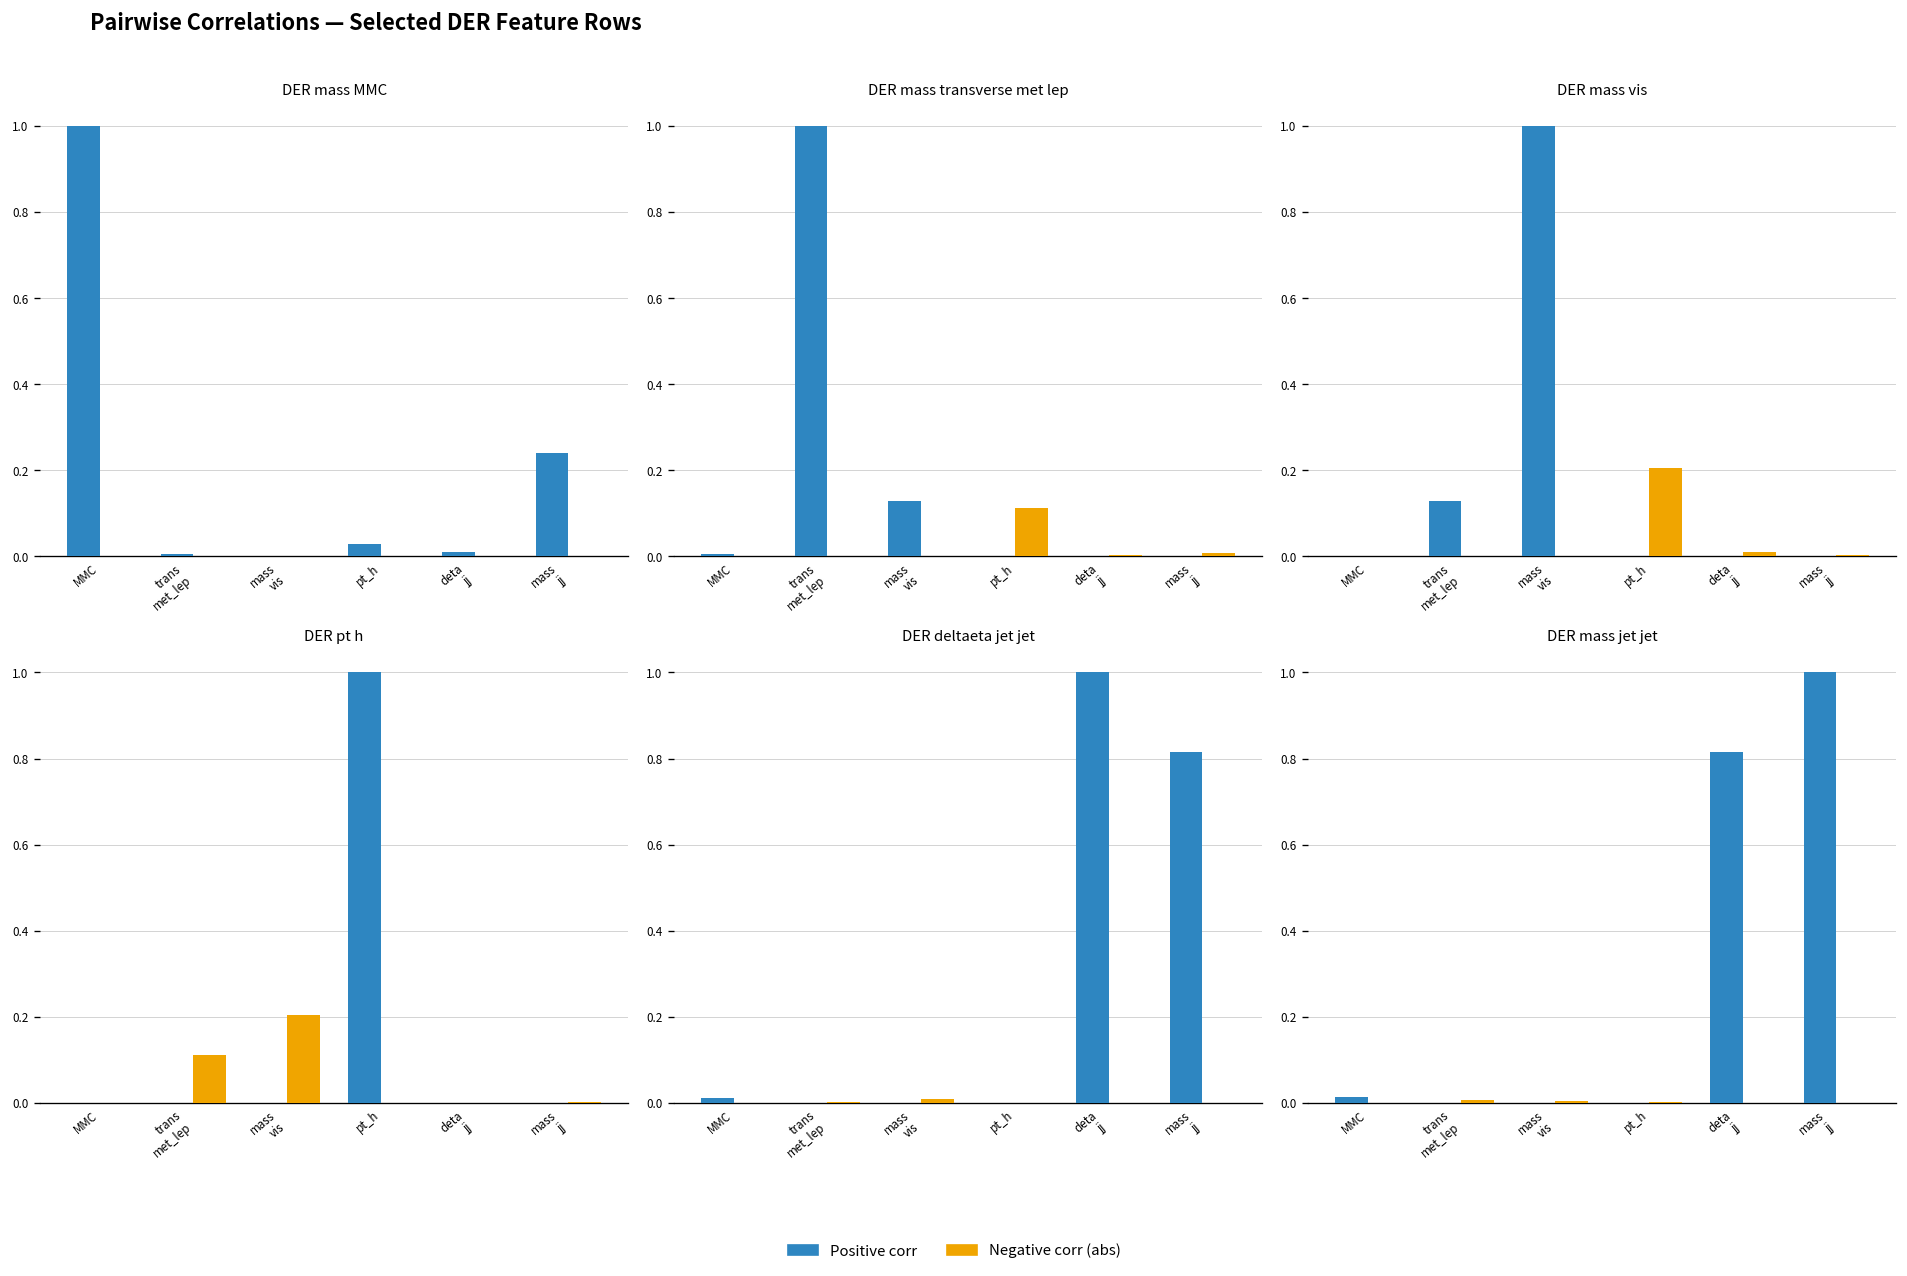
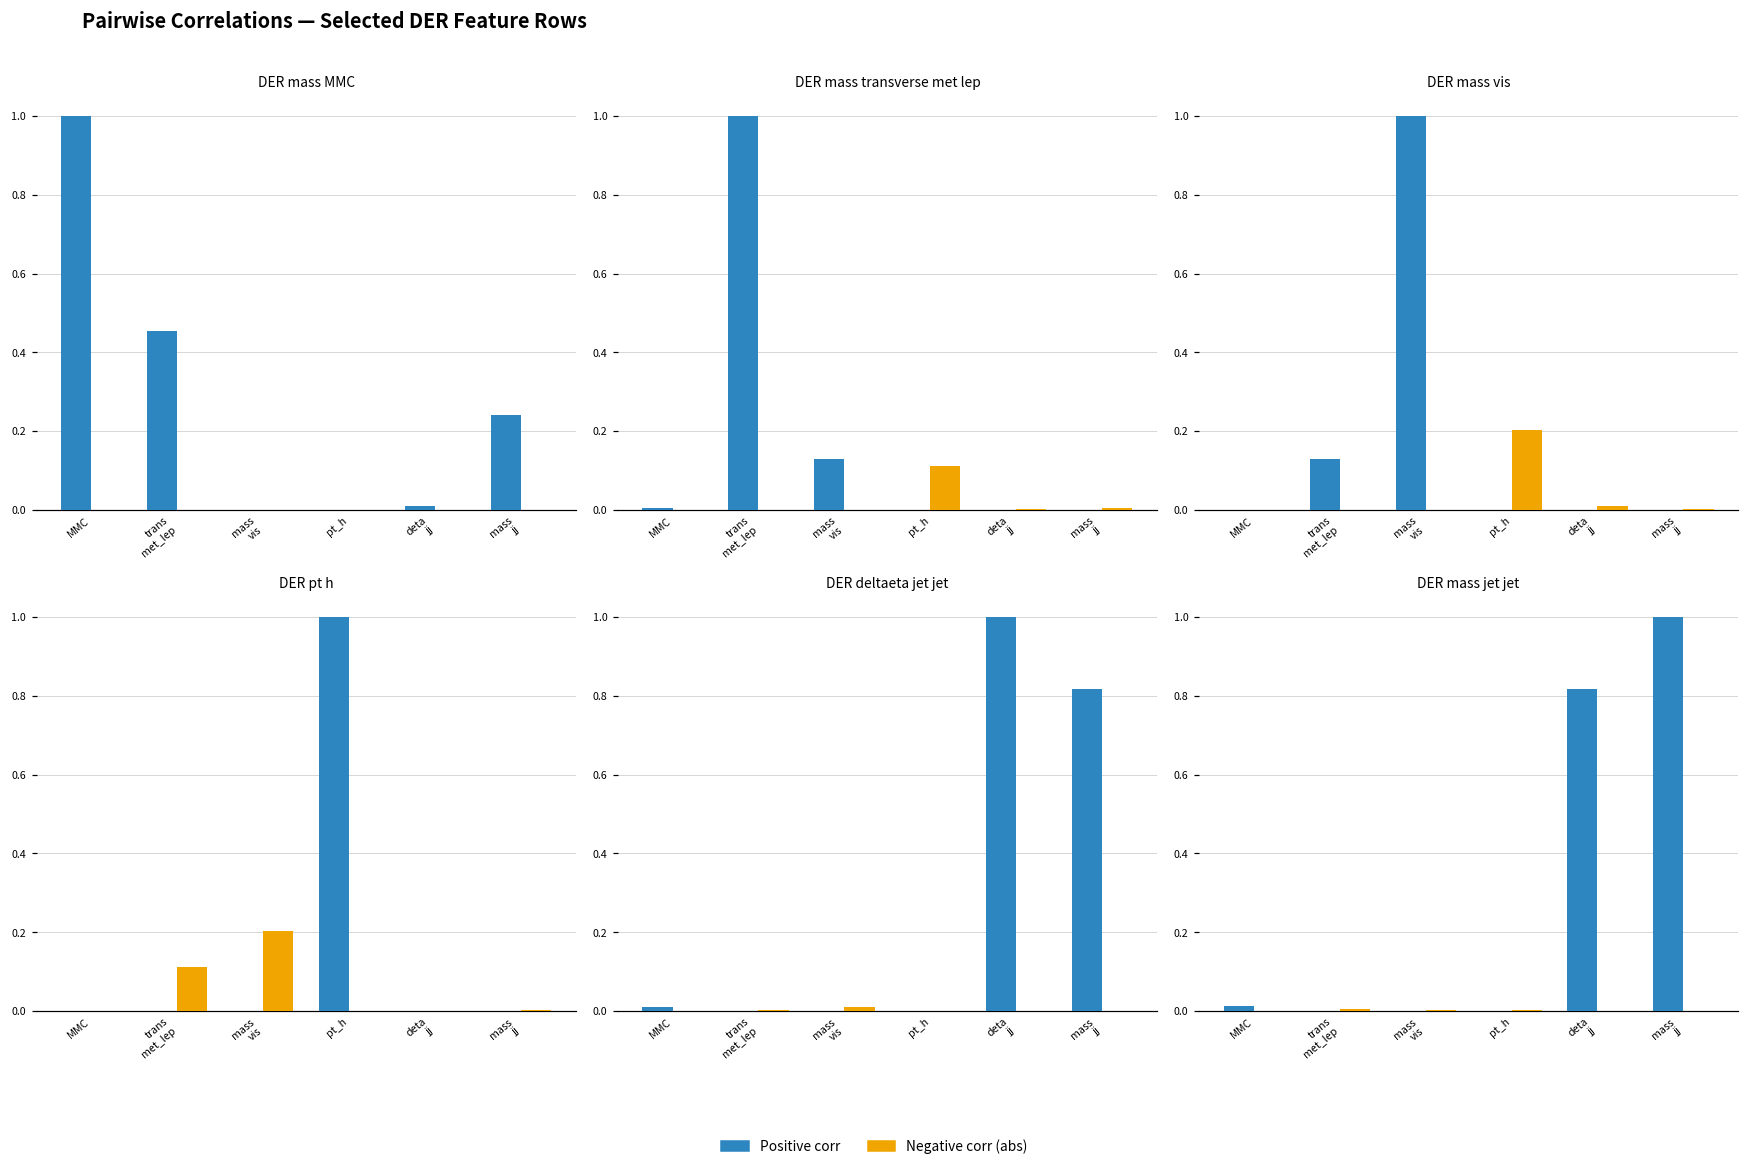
  {
    "DER mass MMC": {
      "Positive corr": {
        "MMC": 1.00,
-       "trans met_lep": 0.01,
+       "trans met_lep": 0.46,
        "mass vis": 0.00,
-       "pt_h": 0.03,
+       "pt_h": 0.00,
        "deta jj": 0.01,
        "mass jj": 0.24
      },
      "Negative corr (abs)": {
        "MMC": 0.00,
        "trans met_lep": 0.00,
        "pt_h": 0.00,
        "deta jj": 0.00,
        "mass jj": 0.00
      }
    },
    "DER mass transverse met lep": {
      "Positive corr": {
        "trans met_lep": 1.00,
        "mass vis": 0.13,
        "pt_h": 0.00,
        "deta jj": 0.00,
        "mass jj": 0.00
      },
      "Negative corr (abs)": {
        "MMC": 0.00,
        "trans met_lep": 0.00,
        "mass vis": 0.00,
        "pt_h": 0.11
      }
    },
    "DER mass vis": {
      "Positive corr": {
        "MMC": 0.00,
        "trans met_lep": 0.13,
        "mass vis": 1.00,
        "pt_h": 0.00,
        "deta jj": 0.00,
        "mass jj": 0.00
      },
      "Negative corr (abs)": {
        "trans met_lep": 0.00,
        "mass vis": 0.00,
        "pt_h": 0.20,
        "deta jj": 0.01
      }
    },
    "DER pt h": {
      "Positive corr": {
        "trans met_lep": 0.00,
        "mass vis": 0.00,
        "pt_h": 1.00,
        "deta jj": 0.00,
        "mass jj": 0.00
      },
      "Negative corr (abs)": {
        "MMC": 0.00,
        "trans met_lep": 0.11,
        "mass vis": 0.20,
        "pt_h": 0.00
      }
    },
    "DER deltaeta jet jet": {
      "Positive corr": {
        "MMC": 0.01,
        "trans met_lep": 0.00,
        "mass vis": 0.00,
        "pt_h": 0.00,
        "deta jj": 1.00,
        "mass jj": 0.82
      },
      "Negative corr (abs)": {
        "MMC": 0.00,
        "mass vis": 0.01,
        "deta jj": 0.00,
        "mass jj": 0.00
      }
    },
    "DER mass jet jet": {
      "Positive corr": {
        "MMC": 0.01,
        "trans met_lep": 0.00,
        "mass vis": 0.00,
        "pt_h": 0.00,
        "deta jj": 0.82,
        "mass jj": 1.00
      },
      "Negative corr (abs)": {
        "MMC": 0.00,
        "deta jj": 0.00,
        "mass jj": 0.00
      }
    }
  }
